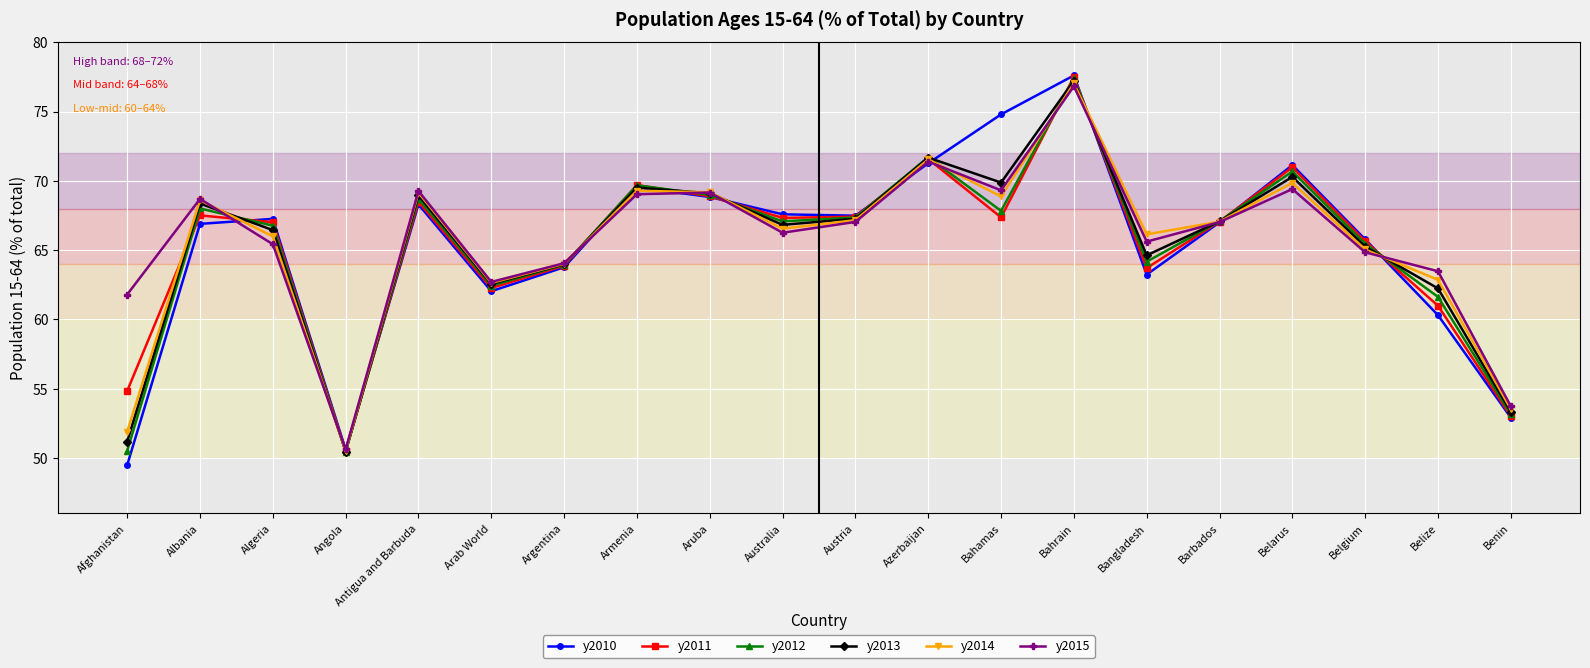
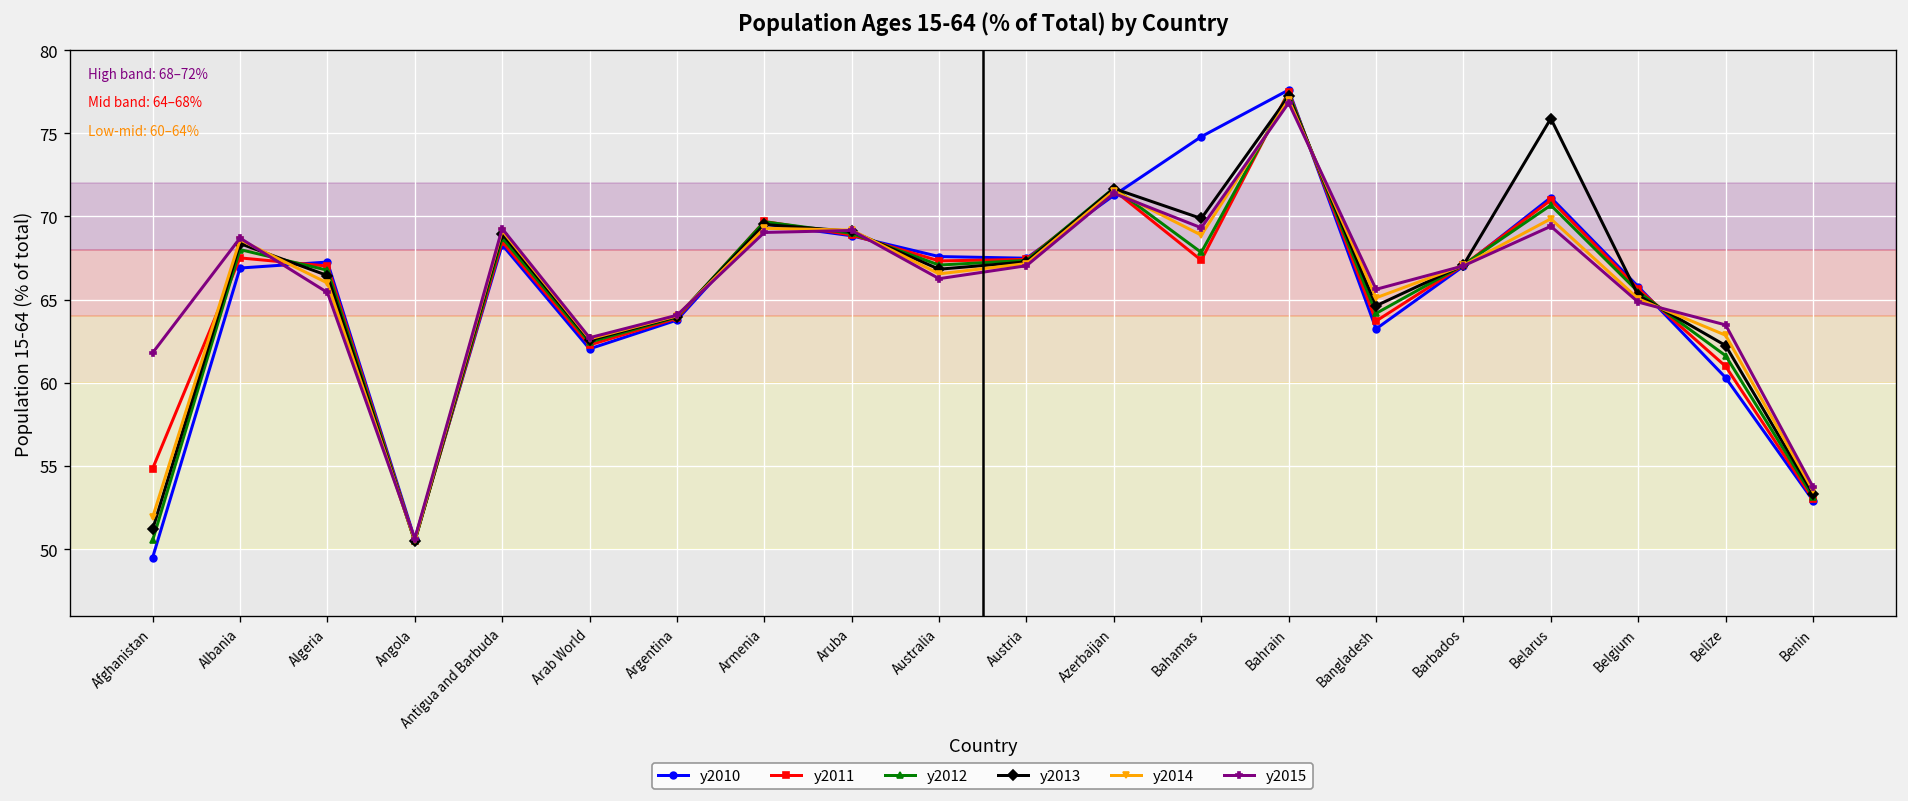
  {
    "y2010": {
      "Afghanistan": 49.5,
      "Albania": 66.9,
      "Algeria": 67.3,
      "Antigua and Barbuda": 68.3,
      "Arab World": 62.0,
      "Australia": 67.6,
      "Bahamas": 74.8,
      "Bangladesh": 63.2,
      "Belize": 60.3
    },
    "y2011": {
      "Afghanistan": 54.8,
      "Albania": 67.5,
      "Algeria": 67.0,
      "Antigua and Barbuda": 68.5,
      "Australia": 67.3,
      "Bahamas": 67.4,
      "Bangladesh": 63.7,
      "Belize": 61.0
    },
    "y2012": {
      "Afghanistan": 50.5,
      "Albania": 68.0,
      "Algeria": 66.8,
      "Antigua and Barbuda": 68.7,
      "Australia": 67.1,
      "Bahamas": 67.8,
      "Bangladesh": 64.2,
      "Belarus": 70.7,
      "Belize": 61.6
    },
    "y2013": {
      "Afghanistan": 51.2,
      "Albania": 68.4,
      "Algeria": 66.5,
      "Antigua and Barbuda": 69.0,
      "Australia": 66.8,
      "Bahamas": 69.9,
      "Bangladesh": 64.6,
-     "Belarus": 70.3,
+     "Belarus": 75.9,
      "Belgium": 65.3,
      "Belize": 62.2
    },
    "y2014": {
      "Afghanistan": 51.9,
      "Algeria": 66.0,
      "Armenia": 69.3,
      "Australia": 66.6,
      "Bahamas": 68.9,
      "Bahrain": 77.0,
-     "Bangladesh": 66.1,
+     "Bangladesh": 65.1,
      "Belarus": 69.9,
      "Belgium": 65.1,
      "Belize": 62.9,
      "Benin": 53.5
    },
    "y2015": {
      "Afghanistan": 61.8,
      "Algeria": 65.4,
      "Armenia": 69.0,
      "Australia": 66.3,
      "Bahamas": 69.3,
      "Bahrain": 76.8,
      "Bangladesh": 65.6,
      "Belarus": 69.4,
      "Belgium": 64.9,
      "Belize": 63.5,
      "Benin": 53.7
    }
  }
